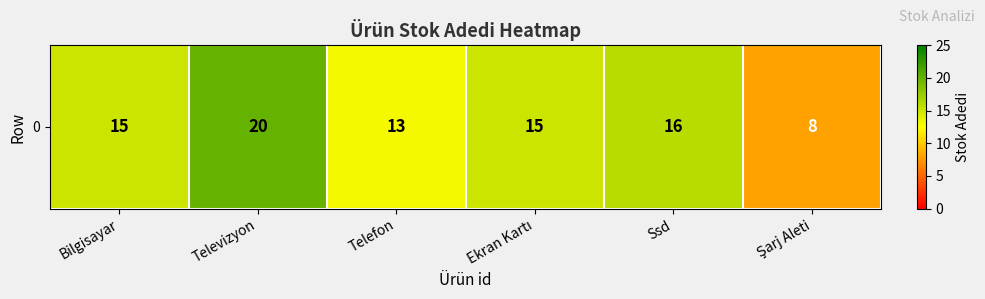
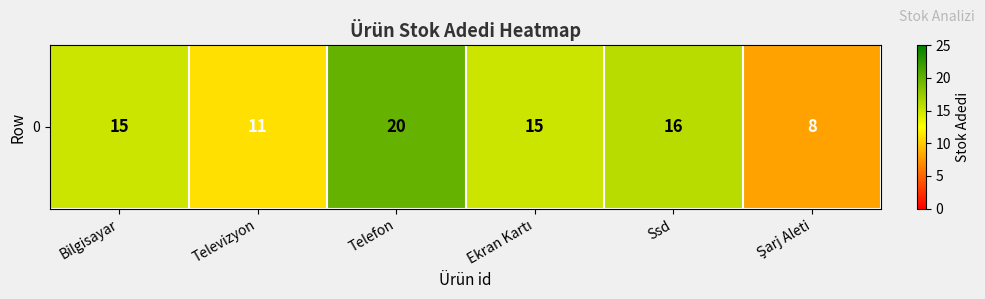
  {
    "0": {
      "Bilgisayar": 15,
-     "Televizyon": 20,
-     "Telefon": 13,
+     "Televizyon": 11,
+     "Telefon": 20,
      "Ekran Kartı": 15,
      "Ssd": 16,
      "Şarj Aleti": 8
    }
  }
